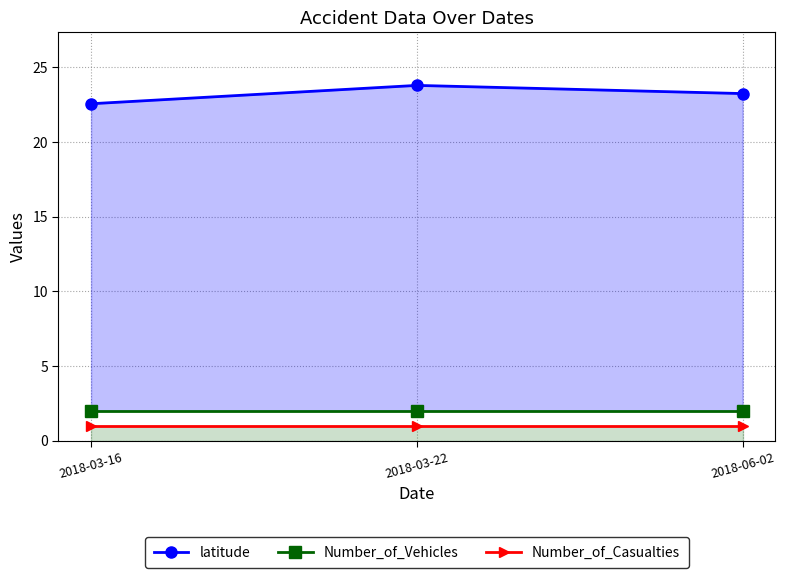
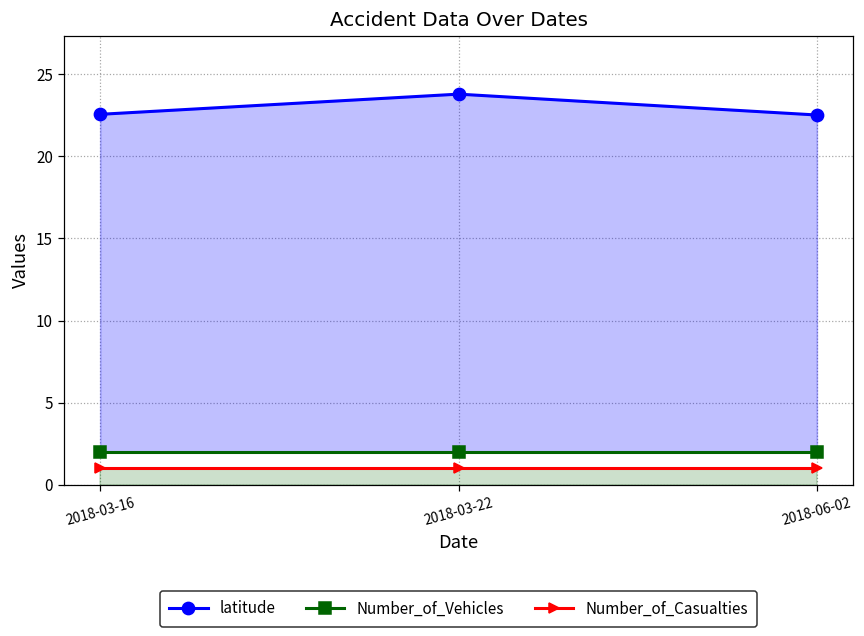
  {
    "latitude": {
      "2018-03-16": 22.6,
      "2018-03-22": 23.8,
-     "2018-06-02": 23.2
+     "2018-06-02": 22.5
    },
    "Number_of_Vehicles": {
      "2018-03-16": 2.0,
      "2018-03-22": 2.0,
      "2018-06-02": 2.0
    },
    "Number_of_Casualties": {
      "2018-03-16": 1.0,
      "2018-03-22": 1.0,
      "2018-06-02": 1.0
    }
  }
